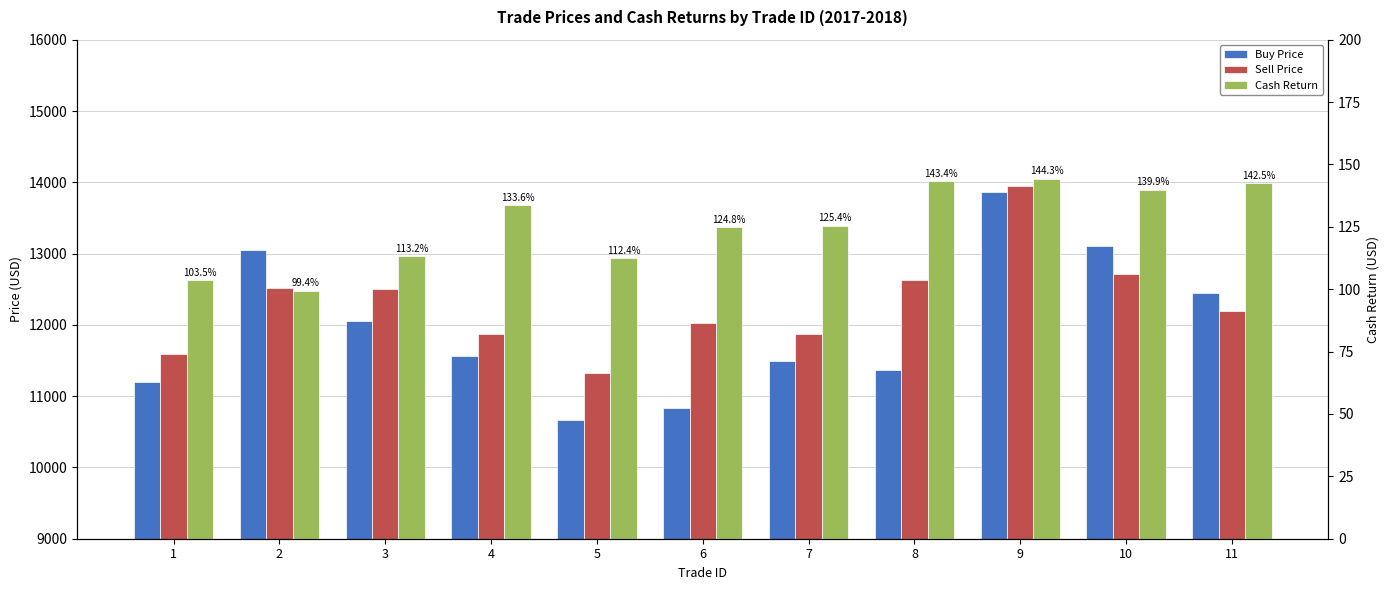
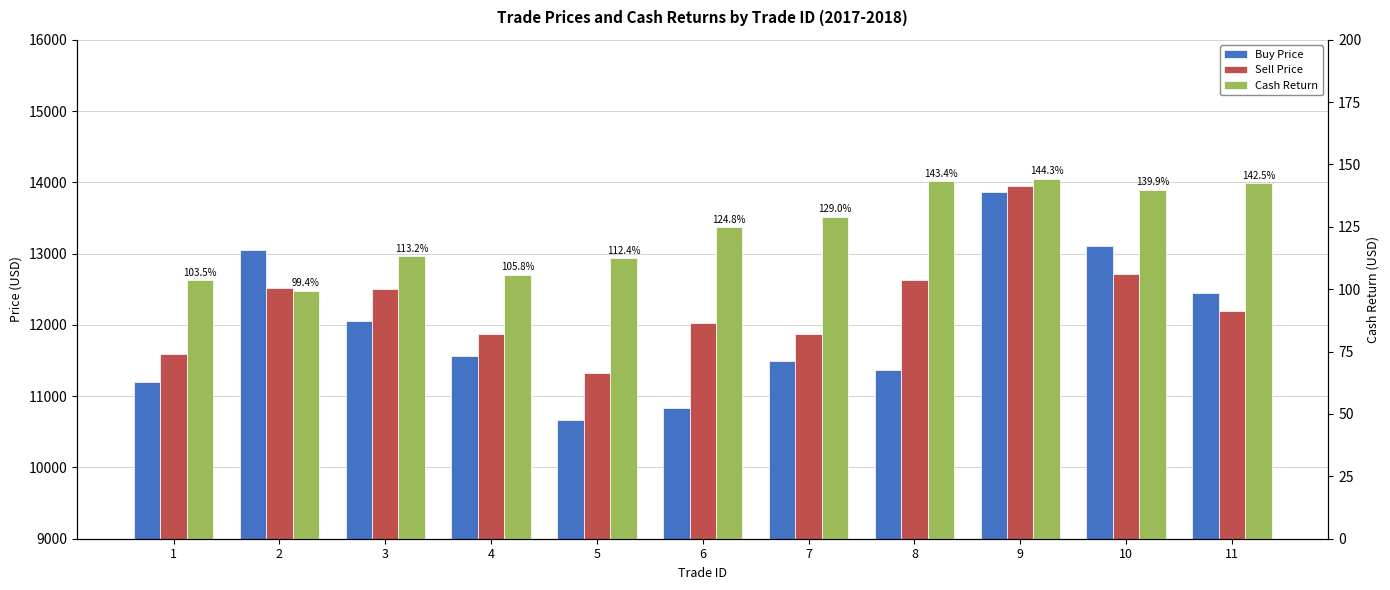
  {
    "Cash Return": {
      "1": "103.5%",
      "2": "99.4%",
      "3": "113.2%",
-     "4": "133.6%",
+     "4": "105.8%",
      "5": "112.4%",
      "6": "124.8%",
-     "7": "125.4%",
+     "7": "129.0%",
      "8": "143.4%",
      "9": "144.3%",
      "10": "139.9%",
      "11": "142.5%"
    }
  }
